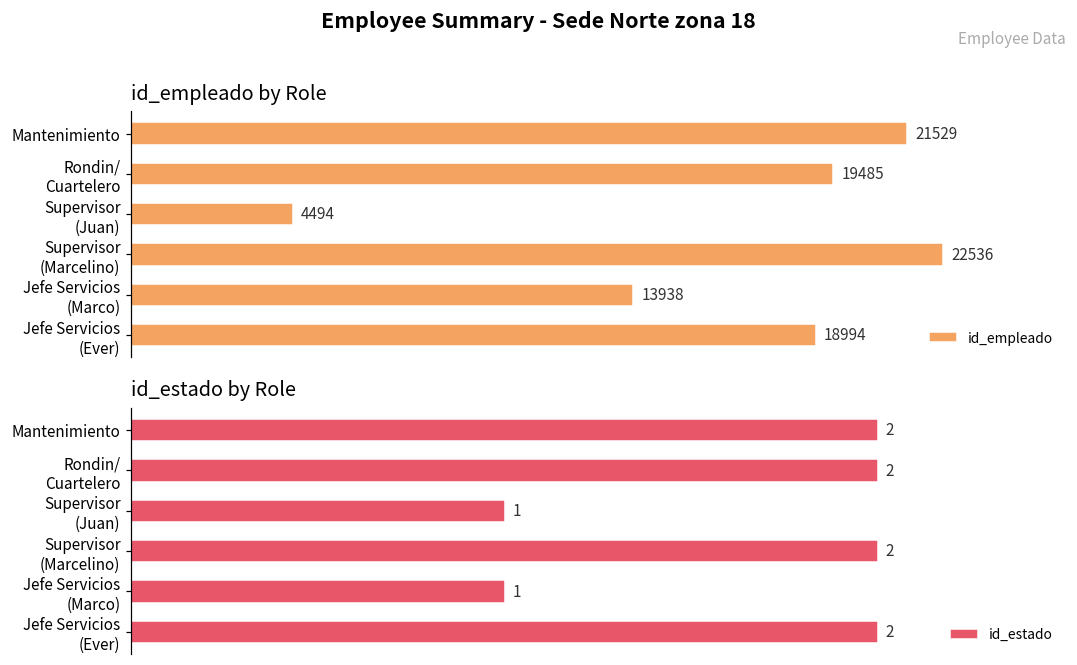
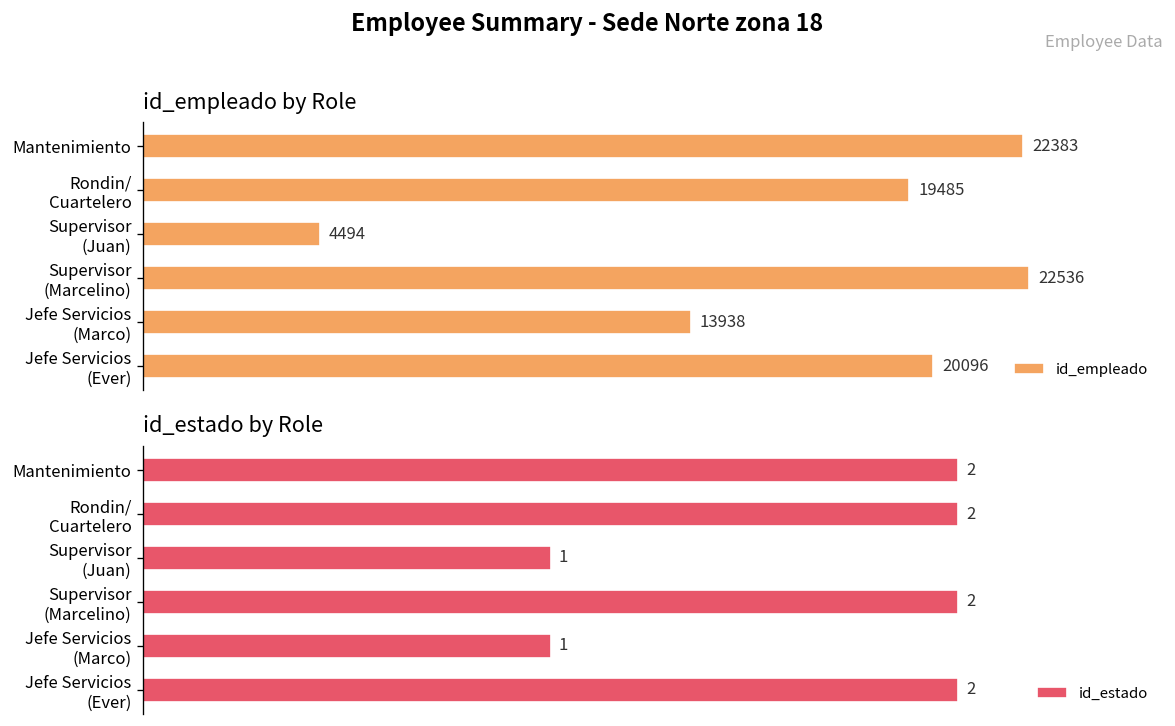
  {
    "id_empleado by Role": {
-     "Mantenimiento": 21529,
+     "Mantenimiento": 22383,
      "Rondin/ Cuartelero": 19485,
      "Supervisor (Juan)": 4494,
      "Supervisor (Marcelino)": 22536,
      "Jefe Servicios (Marco)": 13938,
-     "Jefe Servicios (Ever)": 18994
+     "Jefe Servicios (Ever)": 20096
    },
    "id_estado by Role": {
      "Mantenimiento": 2,
      "Rondin/ Cuartelero": 2,
      "Supervisor (Juan)": 1,
      "Supervisor (Marcelino)": 2,
      "Jefe Servicios (Marco)": 1,
      "Jefe Servicios (Ever)": 2
    }
  }
